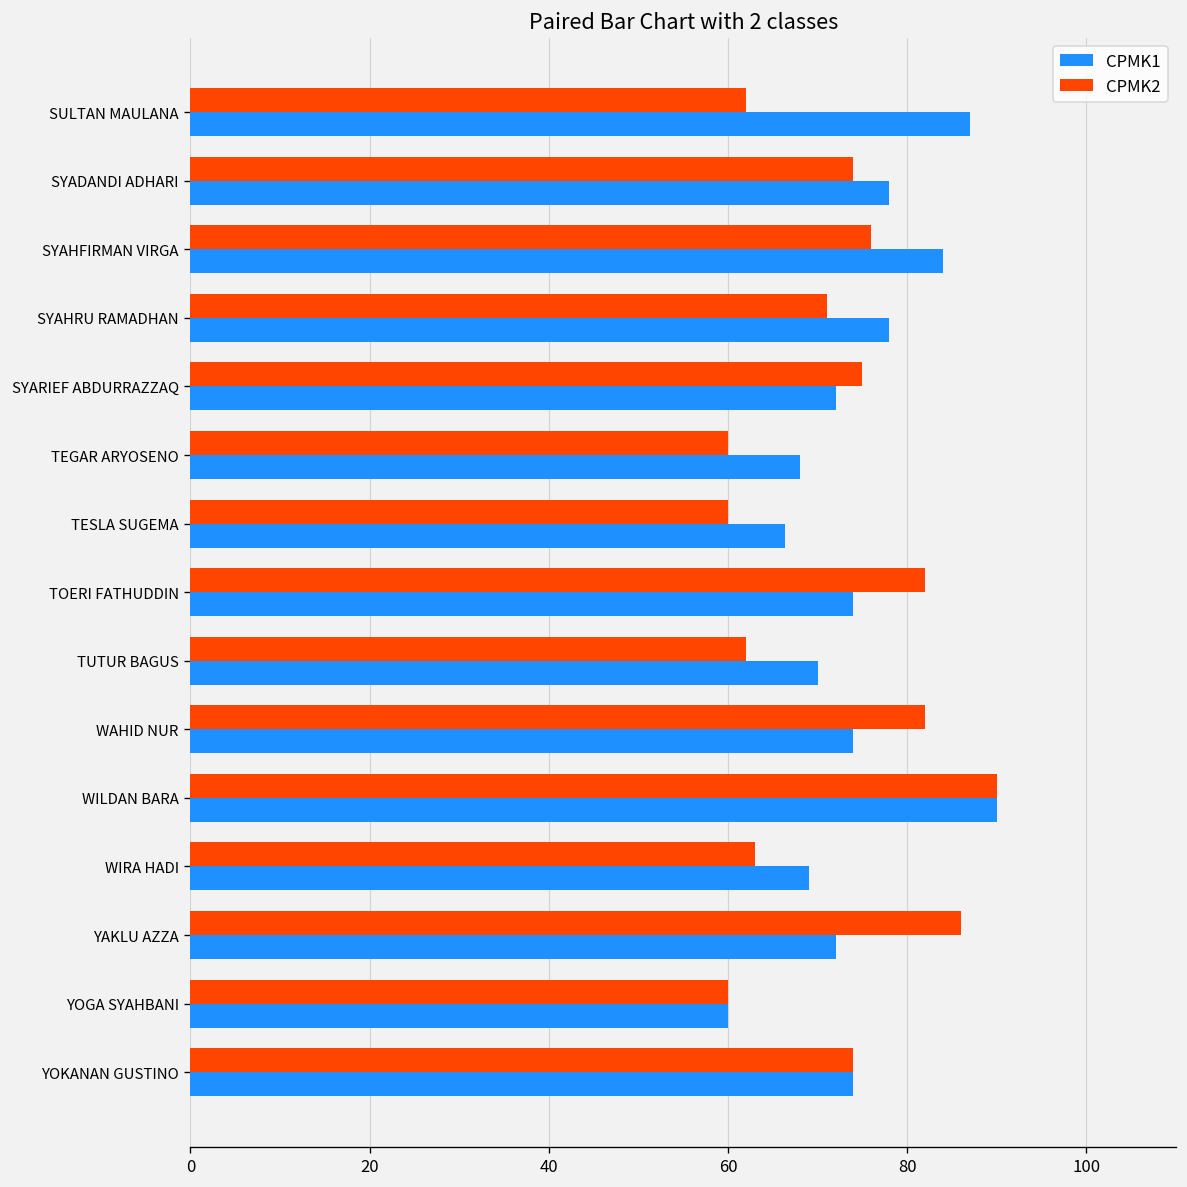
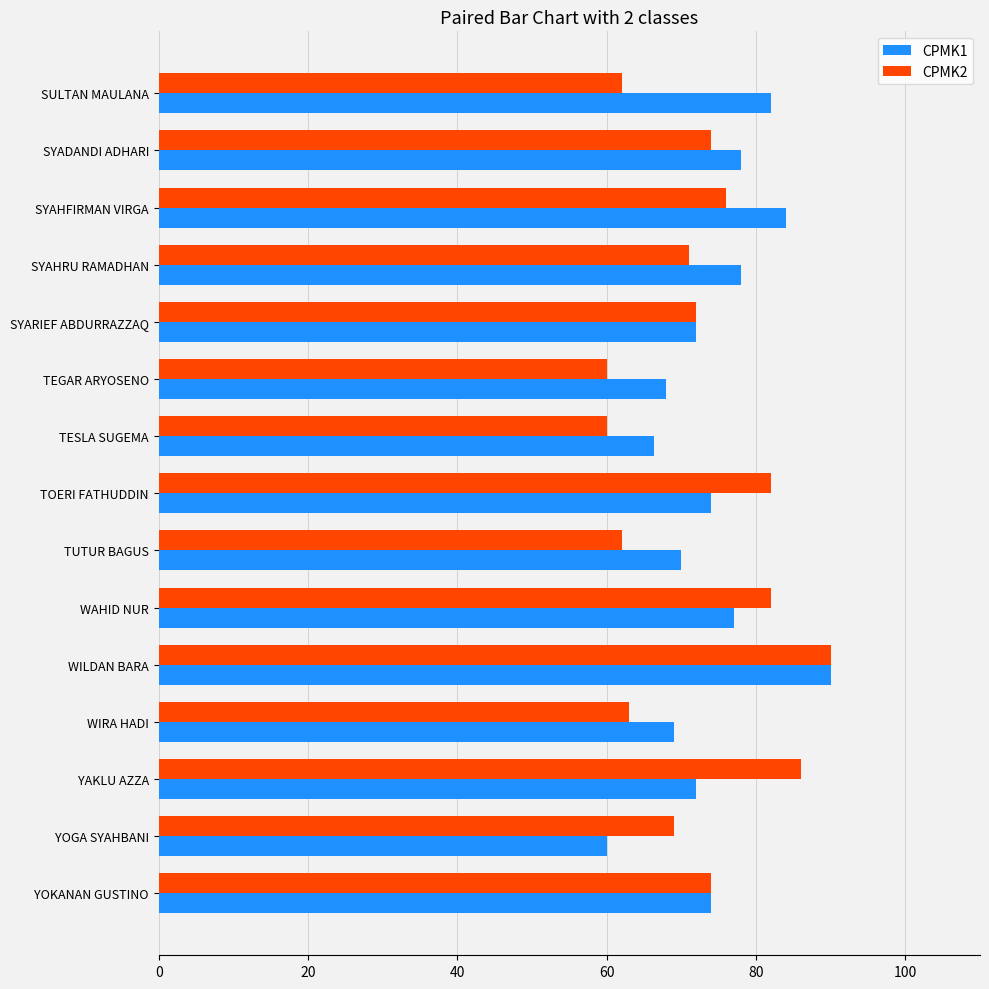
  {
    "CPMK1": {
-     "SULTAN MAULANA": 87,
+     "SULTAN MAULANA": 82,
      "SYADANDI ADHARI": 78,
      "SYAHFIRMAN VIRGA": 84,
      "SYAHRU RAMADHAN": 78,
      "SYARIEF ABDURRAZZAQ": 72,
      "TEGAR ARYOSENO": 68,
      "TESLA SUGEMA": 66,
      "TOERI FATHUDDIN": 74,
      "TUTUR BAGUS": 70,
-     "WAHID NUR": 74,
+     "WAHID NUR": 77,
      "WILDAN BARA": 90,
      "WIRA HADI": 69,
      "YAKLU AZZA": 72,
      "YOGA SYAHBANI": 60,
      "YOKANAN GUSTINO": 74
    },
    "CPMK2": {
      "SULTAN MAULANA": 62,
      "SYADANDI ADHARI": 74,
      "SYAHFIRMAN VIRGA": 76,
      "SYAHRU RAMADHAN": 71,
-     "SYARIEF ABDURRAZZAQ": 75,
+     "SYARIEF ABDURRAZZAQ": 72,
      "TEGAR ARYOSENO": 60,
      "TESLA SUGEMA": 60,
      "TOERI FATHUDDIN": 82,
      "TUTUR BAGUS": 62,
      "WAHID NUR": 82,
      "WILDAN BARA": 90,
      "WIRA HADI": 63,
      "YAKLU AZZA": 86,
-     "YOGA SYAHBANI": 60,
+     "YOGA SYAHBANI": 69,
      "YOKANAN GUSTINO": 74
    }
  }
